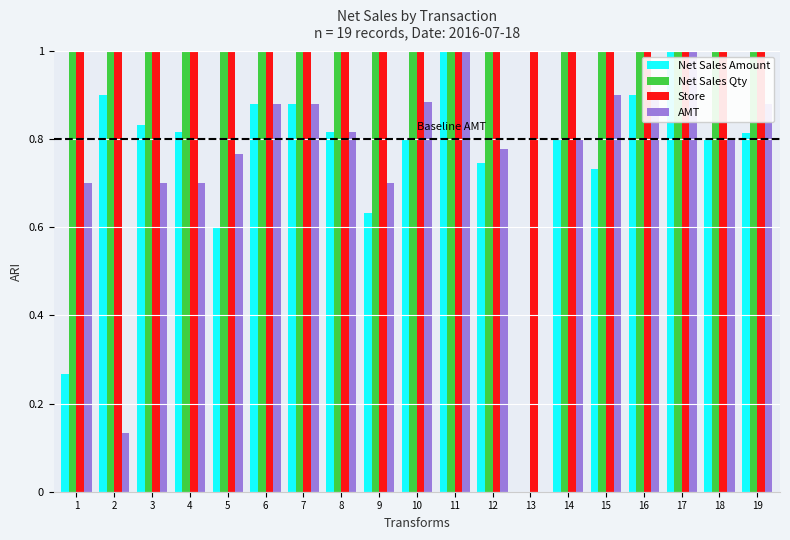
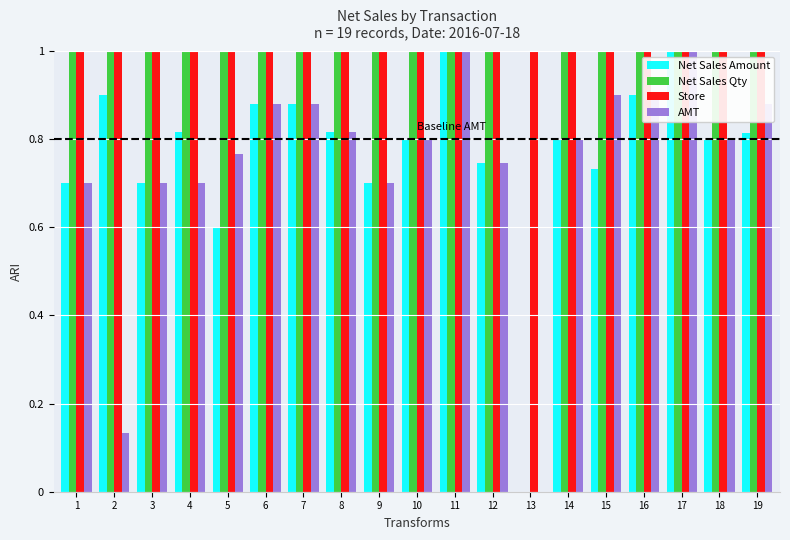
  {
    "Net Sales Amount": {
-     "1": 0.27,
+     "1": 0.70,
      "2": 0.90,
-     "3": 0.83,
+     "3": 0.70,
      "4": 0.82,
      "5": 0.60,
      "6": 0.88,
      "7": 0.88,
      "8": 0.82,
-     "9": 0.63,
+     "9": 0.70,
      "10": 0.80,
      "11": 1.00,
      "12": 0.75,
      "13": 0.00,
      "14": 0.80,
      "15": 0.73,
      "16": 0.90,
      "17": 1.00,
      "18": 0.80,
      "19": 0.81
    },
    "Net Sales Qty": {
      "1": 1.00,
      "2": 1.00,
      "3": 1.00,
      "4": 1.00,
      "5": 1.00,
      "6": 1.00,
      "7": 1.00,
      "8": 1.00,
      "9": 1.00,
      "10": 1.00,
      "11": 1.00,
      "12": 1.00,
      "13": 0.00,
      "14": 1.00,
      "15": 1.00,
      "16": 1.00,
      "17": 1.00,
      "18": 1.00,
      "19": 1.00
    },
    "Store": {
      "1": 1.00,
      "2": 1.00,
      "3": 1.00,
      "4": 1.00,
      "5": 1.00,
      "6": 1.00,
      "7": 1.00,
      "8": 1.00,
      "9": 1.00,
      "10": 1.00,
      "11": 1.00,
      "12": 1.00,
      "13": 1.00,
      "14": 1.00,
      "15": 1.00,
      "16": 1.00,
      "17": 1.00,
      "18": 1.00,
      "19": 1.00
    },
    "AMT": {
      "1": 0.70,
      "2": 0.13,
      "3": 0.70,
      "4": 0.70,
      "5": 0.77,
      "6": 0.88,
      "7": 0.88,
      "8": 0.82,
      "9": 0.70,
-     "10": 0.88,
+     "10": 0.80,
      "11": 1.00,
-     "12": 0.78,
+     "12": 0.75,
      "13": 0.00,
      "14": 0.80,
      "15": 0.90,
      "17": 1.00,
      "18": 0.80
    }
  }
